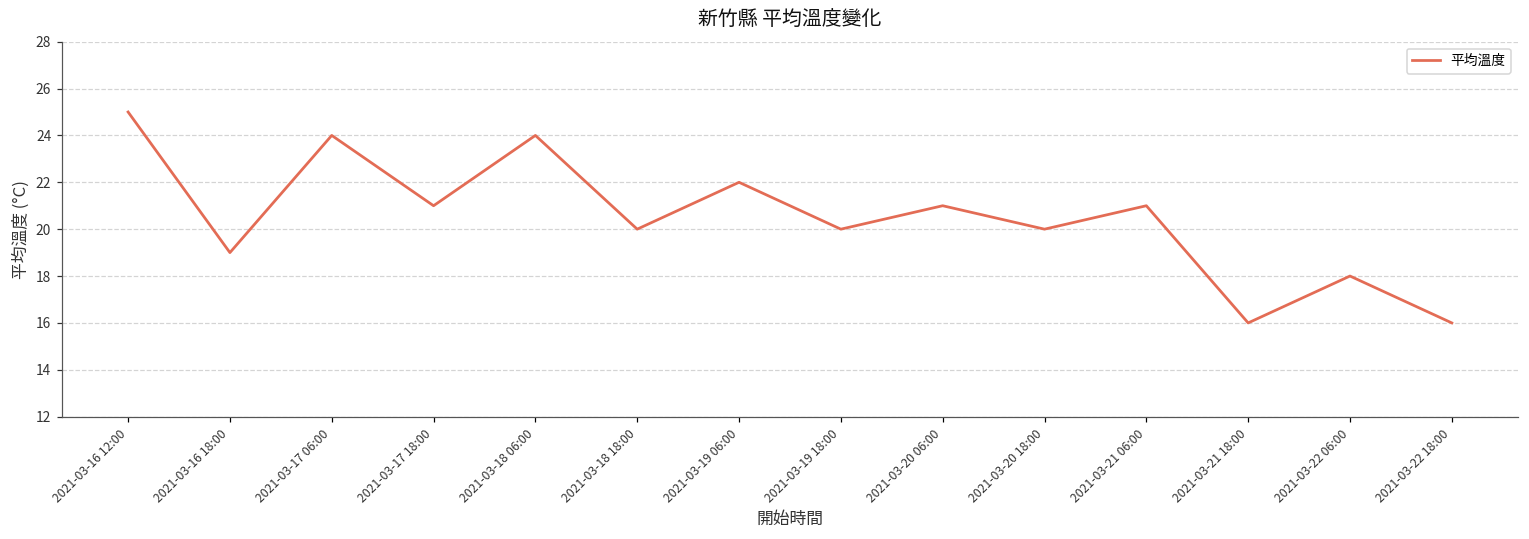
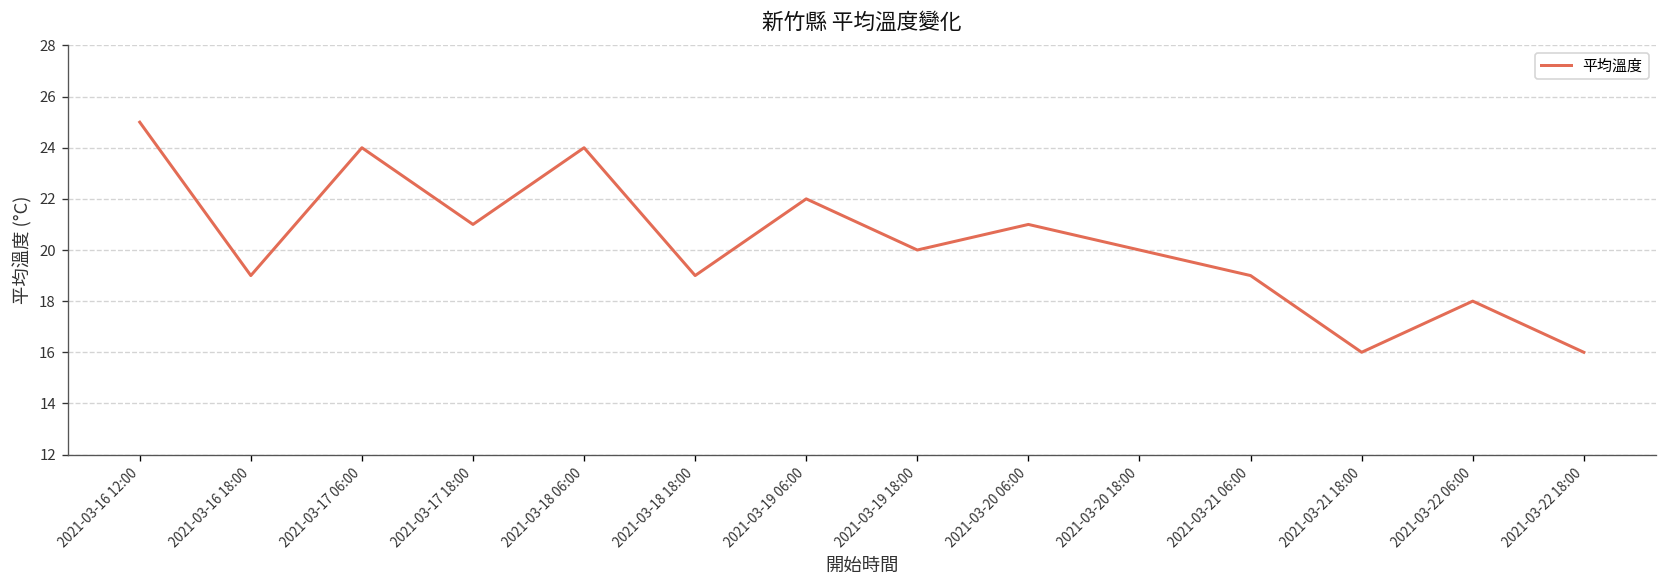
  {
    "2021-03-16 12:00": 25,
    "2021-03-16 18:00": 19,
    "2021-03-17 06:00": 24,
    "2021-03-17 18:00": 21,
    "2021-03-18 06:00": 24,
-   "2021-03-18 18:00": 20,
+   "2021-03-18 18:00": 19,
    "2021-03-19 06:00": 22,
    "2021-03-19 18:00": 20,
    "2021-03-20 06:00": 21,
    "2021-03-20 18:00": 20,
-   "2021-03-21 06:00": 21,
+   "2021-03-21 06:00": 19,
    "2021-03-21 18:00": 16,
    "2021-03-22 06:00": 18,
    "2021-03-22 18:00": 16
  }
